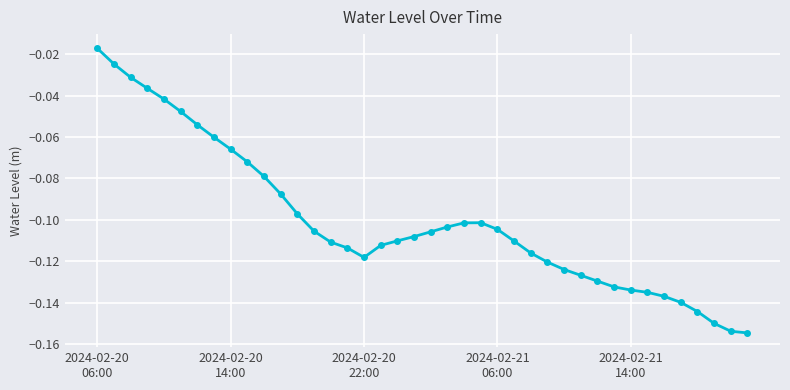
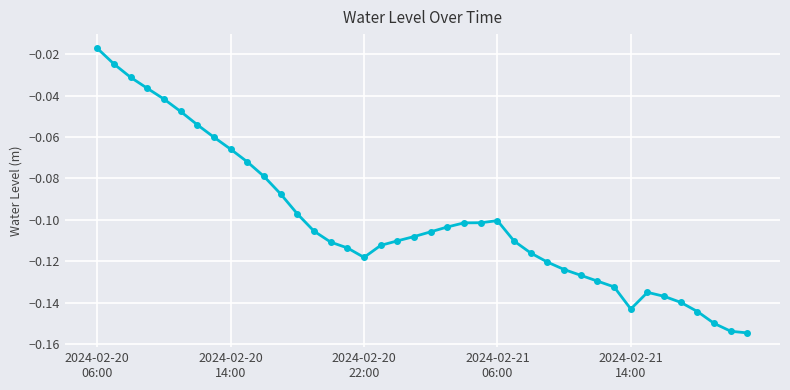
  {
    "2024-02-20 06:00": -0.017,
    "2024-02-20 14:00": -0.066,
    "2024-02-20 22:00": -0.118,
-   "2024-02-21 06:00": -0.105,
-   "2024-02-21 14:00": -0.134
+   "2024-02-21 06:00": -0.100,
+   "2024-02-21 14:00": -0.143
  }
